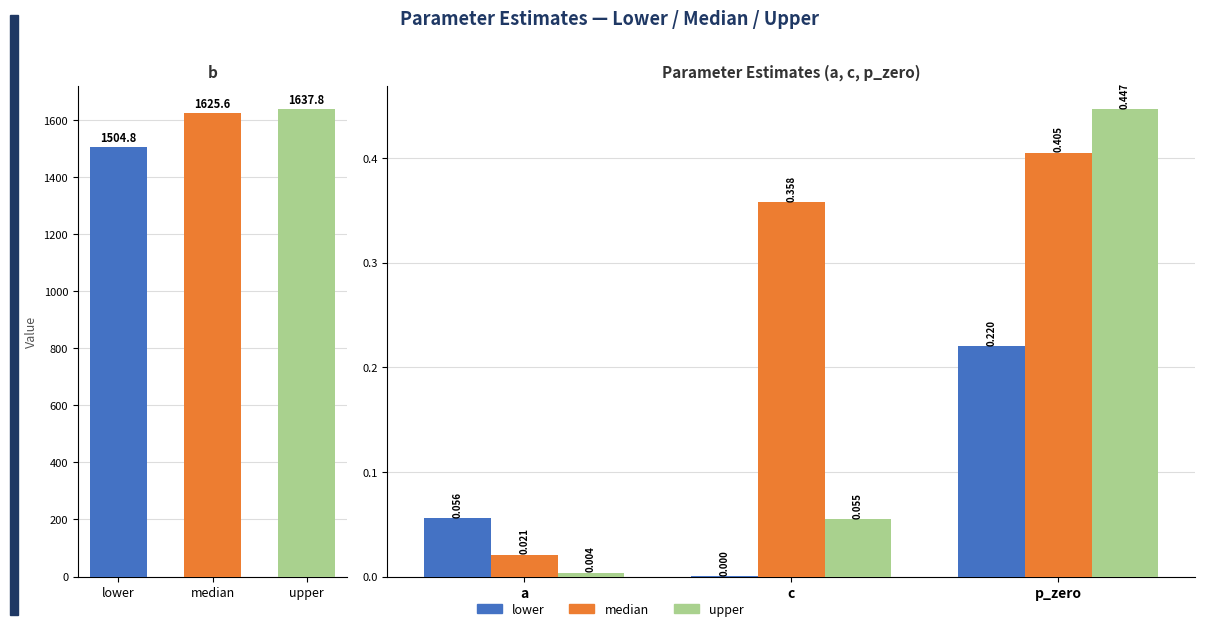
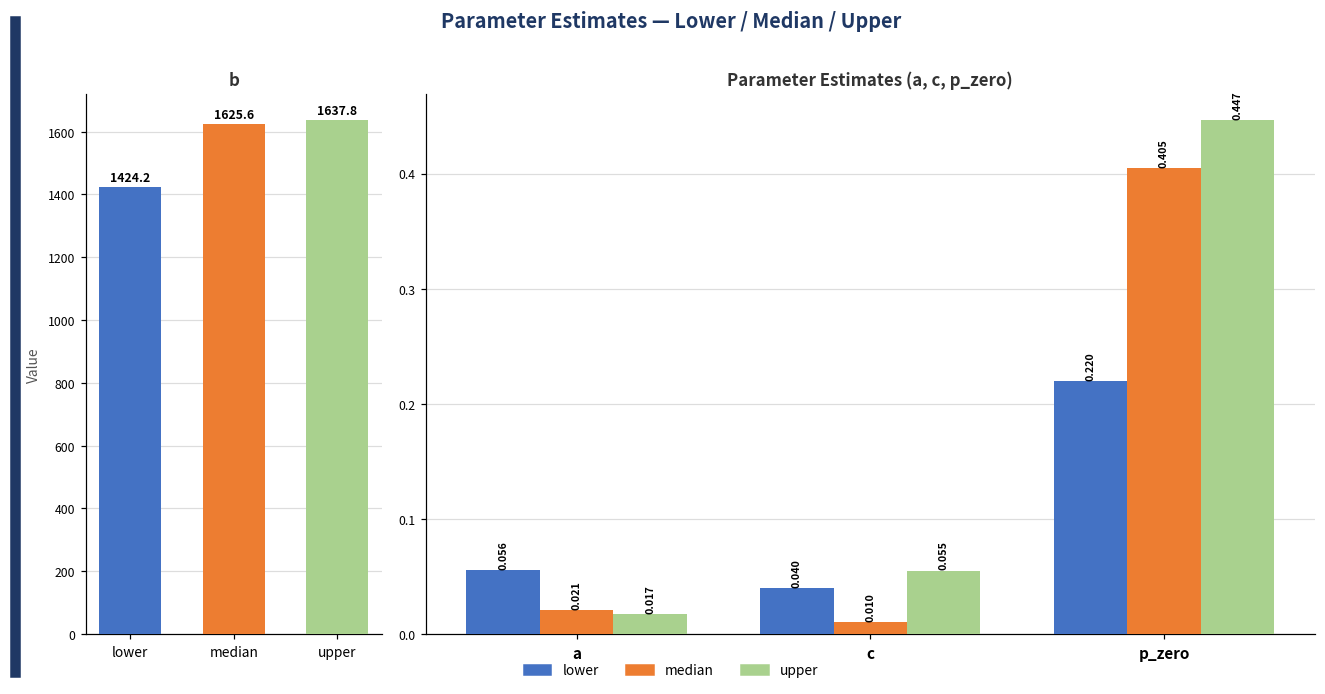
  {
    "b": {
-     "lower": 1504.8,
+     "lower": 1424.2,
      "median": 1625.6,
      "upper": 1637.8
    },
    "Parameter Estimates (a, c, p_zero)": {
      "lower": {
        "a": 0.056,
-       "c": 0.000,
+       "c": 0.040,
        "p_zero": 0.220
      },
      "median": {
        "a": 0.021,
-       "c": 0.358,
+       "c": 0.010,
        "p_zero": 0.405
      },
      "upper": {
-       "a": 0.004,
+       "a": 0.017,
        "c": 0.055,
        "p_zero": 0.447
      }
    }
  }
